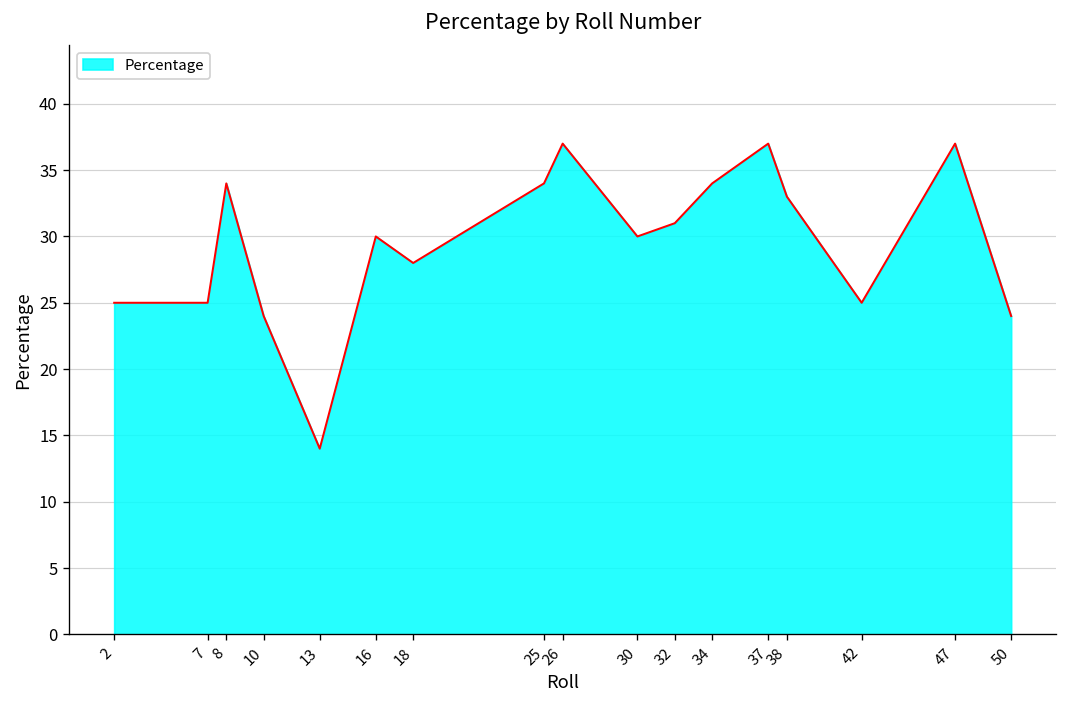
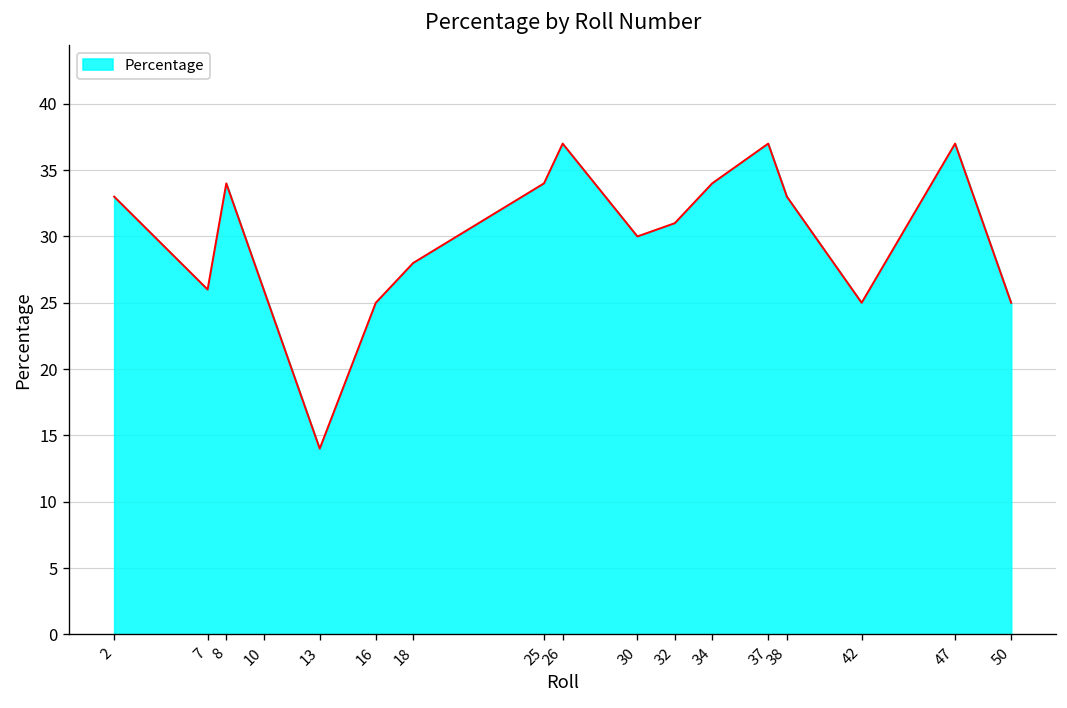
  {
-   "2": 25,
-   "7": 25,
+   "2": 33,
+   "7": 26,
    "8": 34,
-   "10": 24,
+   "10": 26,
    "13": 14,
-   "16": 30,
+   "16": 25,
    "18": 28,
    "25": 34,
    "26": 37,
    "30": 30,
    "32": 31,
    "34": 34,
    "37": 37,
    "38": 33,
    "42": 25,
    "47": 37,
-   "50": 24
+   "50": 25
  }
